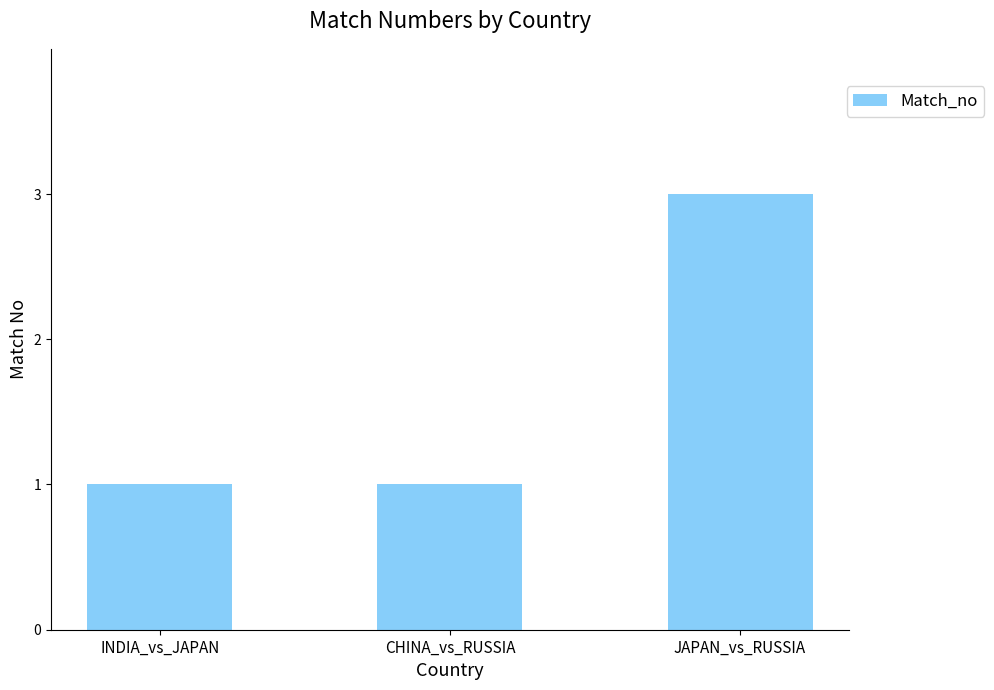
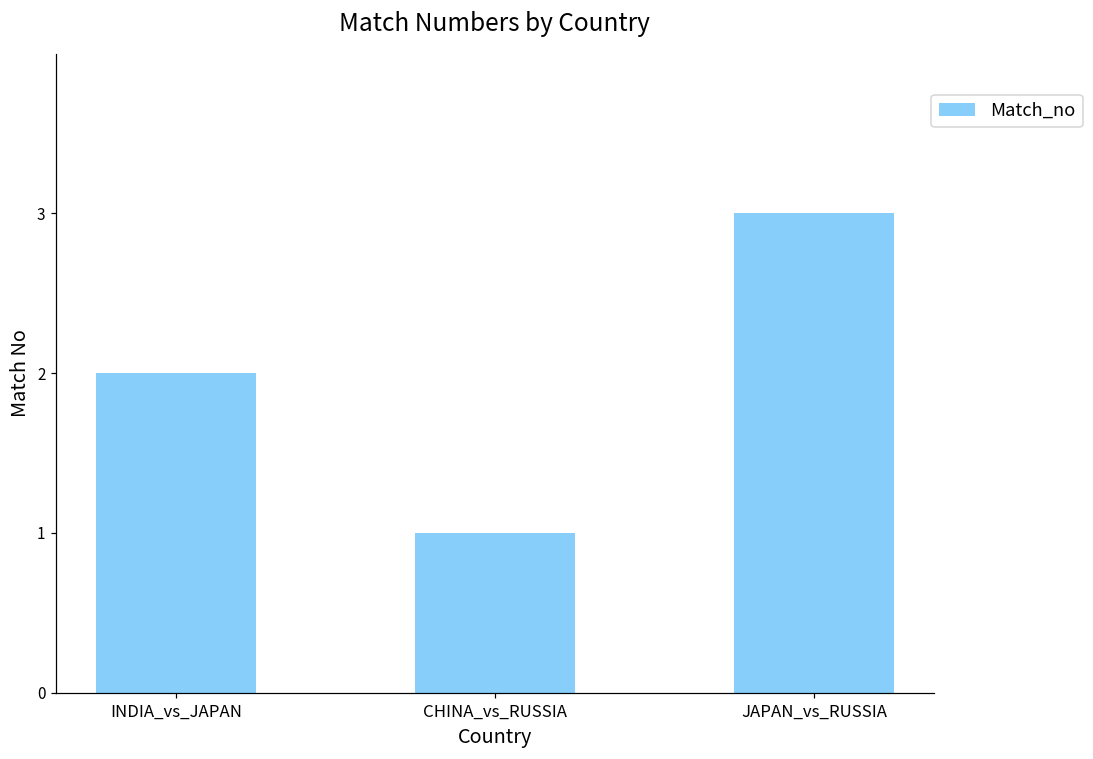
  {
-   "INDIA_vs_JAPAN": 1,
+   "INDIA_vs_JAPAN": 2,
    "CHINA_vs_RUSSIA": 1,
    "JAPAN_vs_RUSSIA": 3
  }
